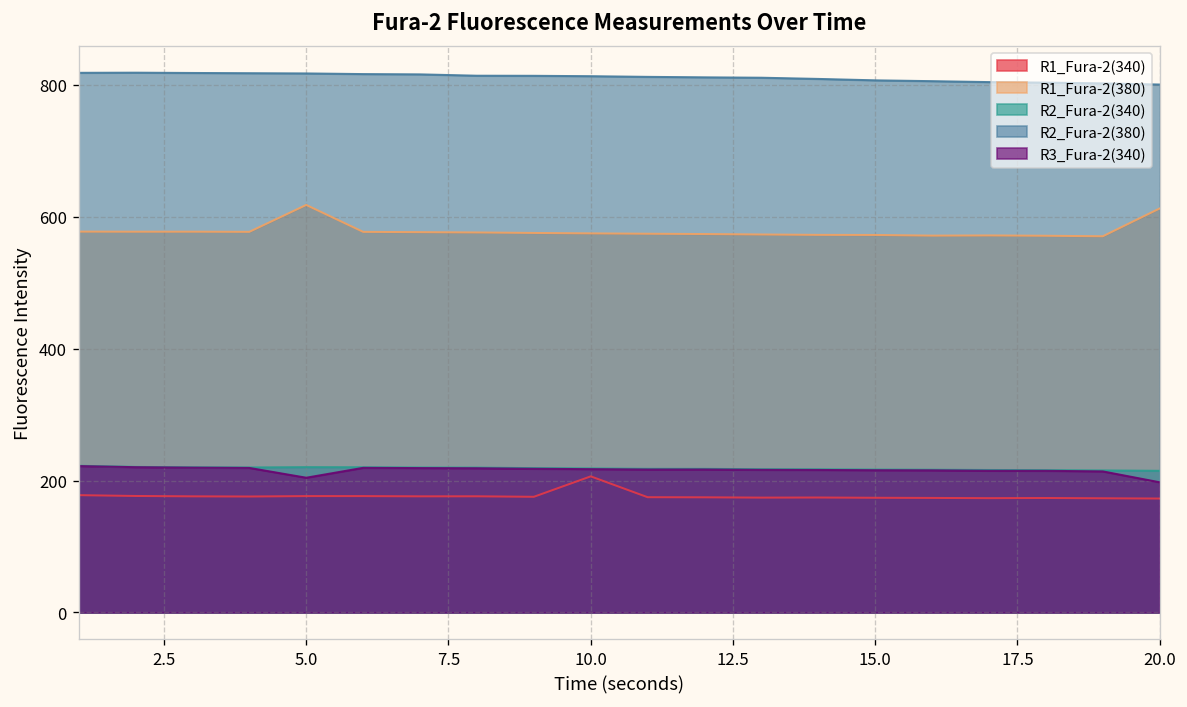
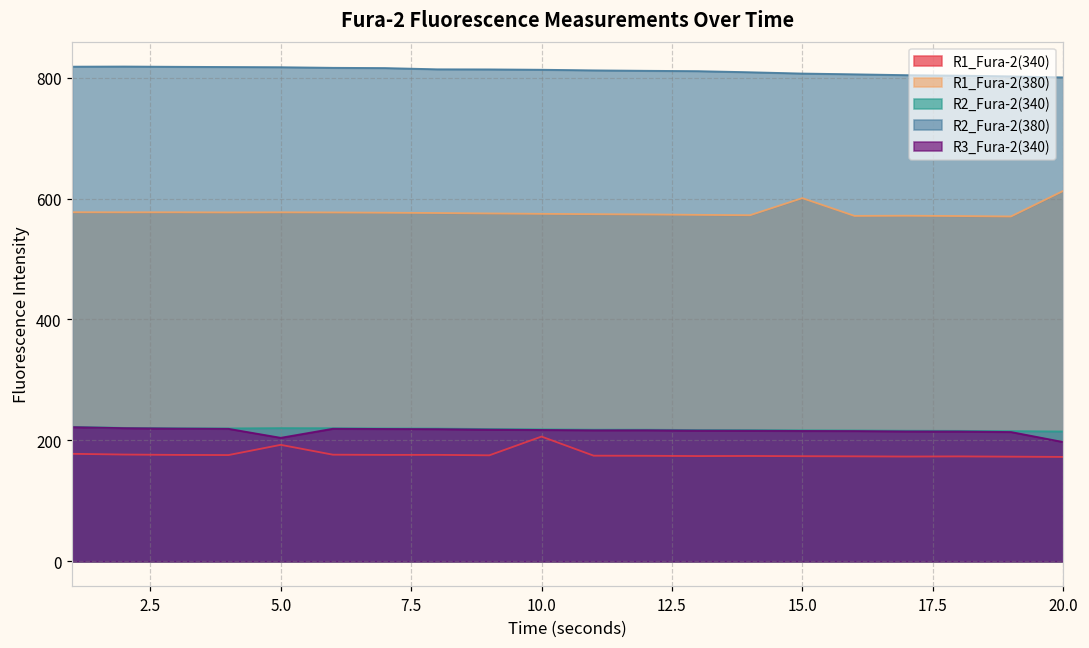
  {
    "R1_Fura-2(340)": {
-     "5.0": 180,
+     "5.0": 190,
      "10.0": 210,
      "15.0": 170,
      "20.0": 170
    },
    "R1_Fura-2(380)": {
-     "5.0": 620,
+     "5.0": 580,
      "10.0": 570,
-     "15.0": 570,
+     "15.0": 600,
      "20.0": 610
    },
    "R3_Fura-2(340)": {
      "5.0": 200,
      "20.0": 200
    }
  }
